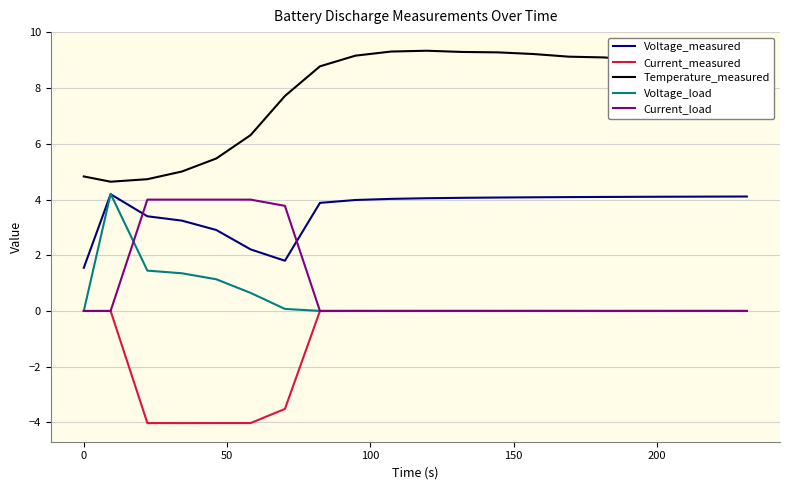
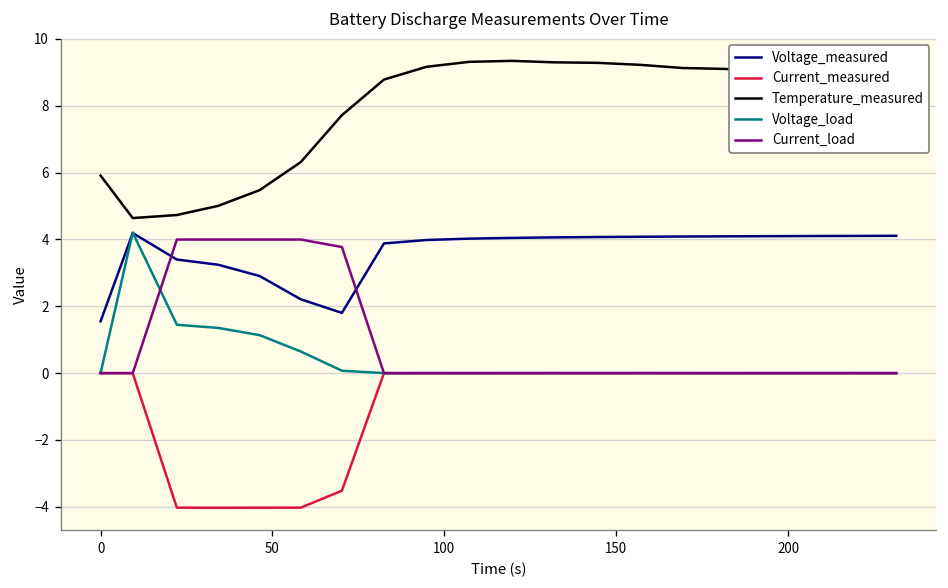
  {
    "Voltage_measured": {
      "0": 1.5
    },
    "Temperature_measured": {
-     "0": 4.8
+     "0": 5.9
    }
  }
